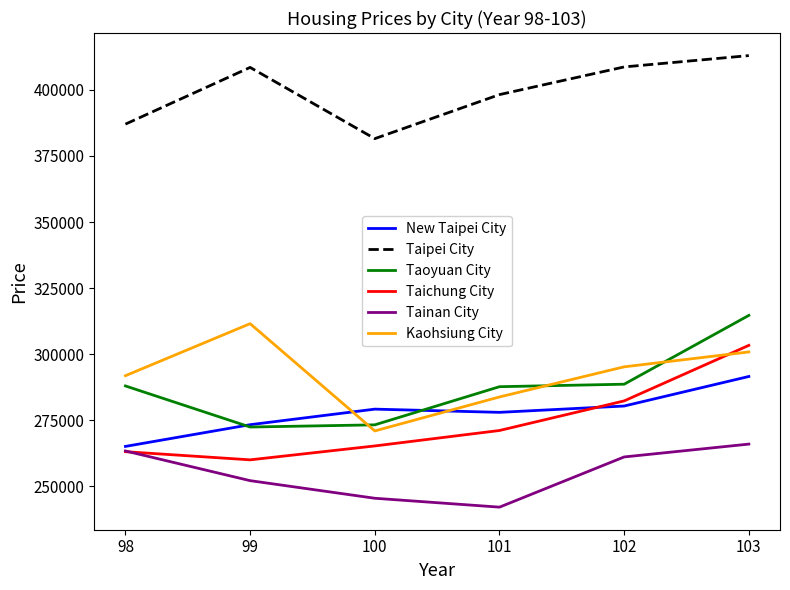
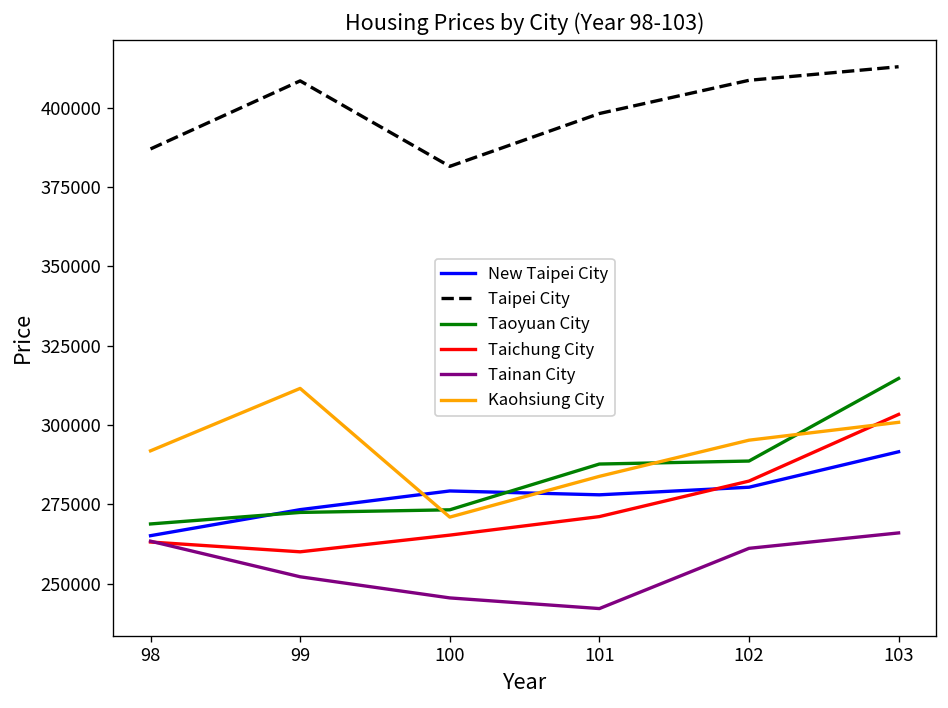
  {
    "New Taipei City": {
      "98": 265000,
      "100": 279000,
      "101": 278000,
      "102": 280000,
      "103": 292000
    },
    "Taipei City": {
      "98": 387000,
      "99": 409000,
      "100": 382000,
      "101": 398000,
      "102": 409000,
      "103": 413000
    },
    "Taoyuan City": {
-     "98": 288000,
+     "98": 269000,
      "100": 273000,
      "101": 288000,
      "102": 289000,
      "103": 315000
    },
    "Taichung City": {
      "99": 260000,
      "100": 265000,
      "101": 271000,
      "102": 282000,
      "103": 303000
    },
    "Tainan City": {
      "99": 252000,
      "100": 246000,
      "101": 242000,
      "102": 261000,
      "103": 266000
    },
    "Kaohsiung City": {
      "98": 292000,
      "99": 312000,
      "100": 271000,
      "101": 284000,
      "102": 295000,
      "103": 301000
    }
  }
